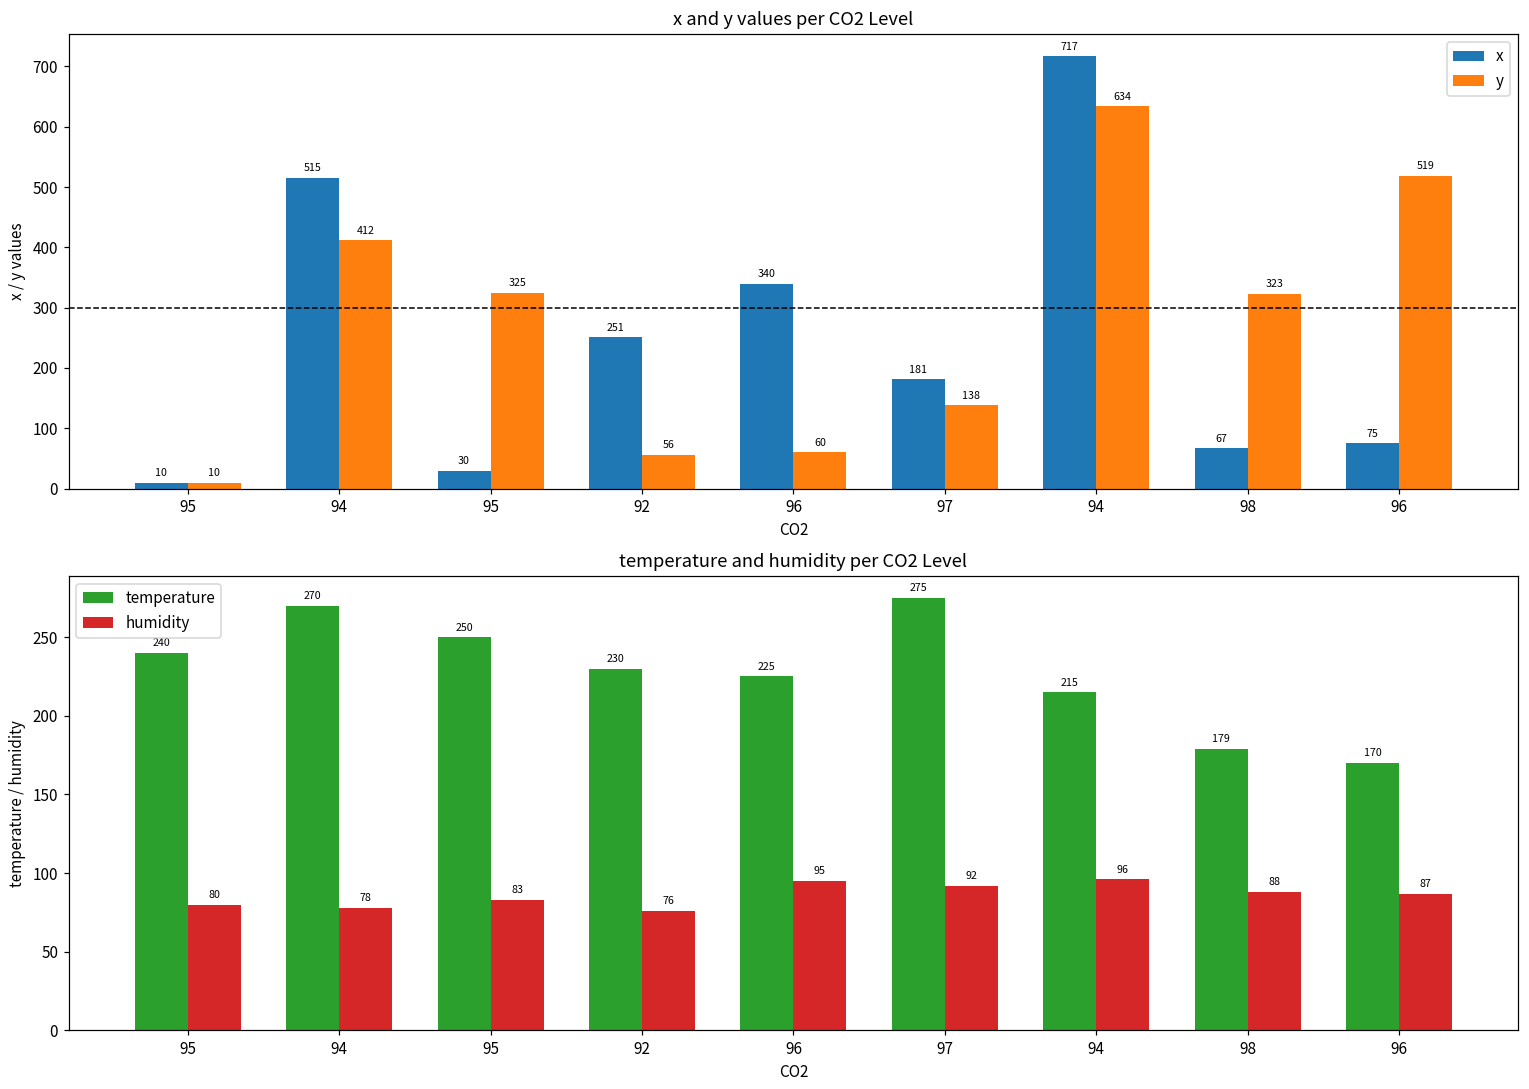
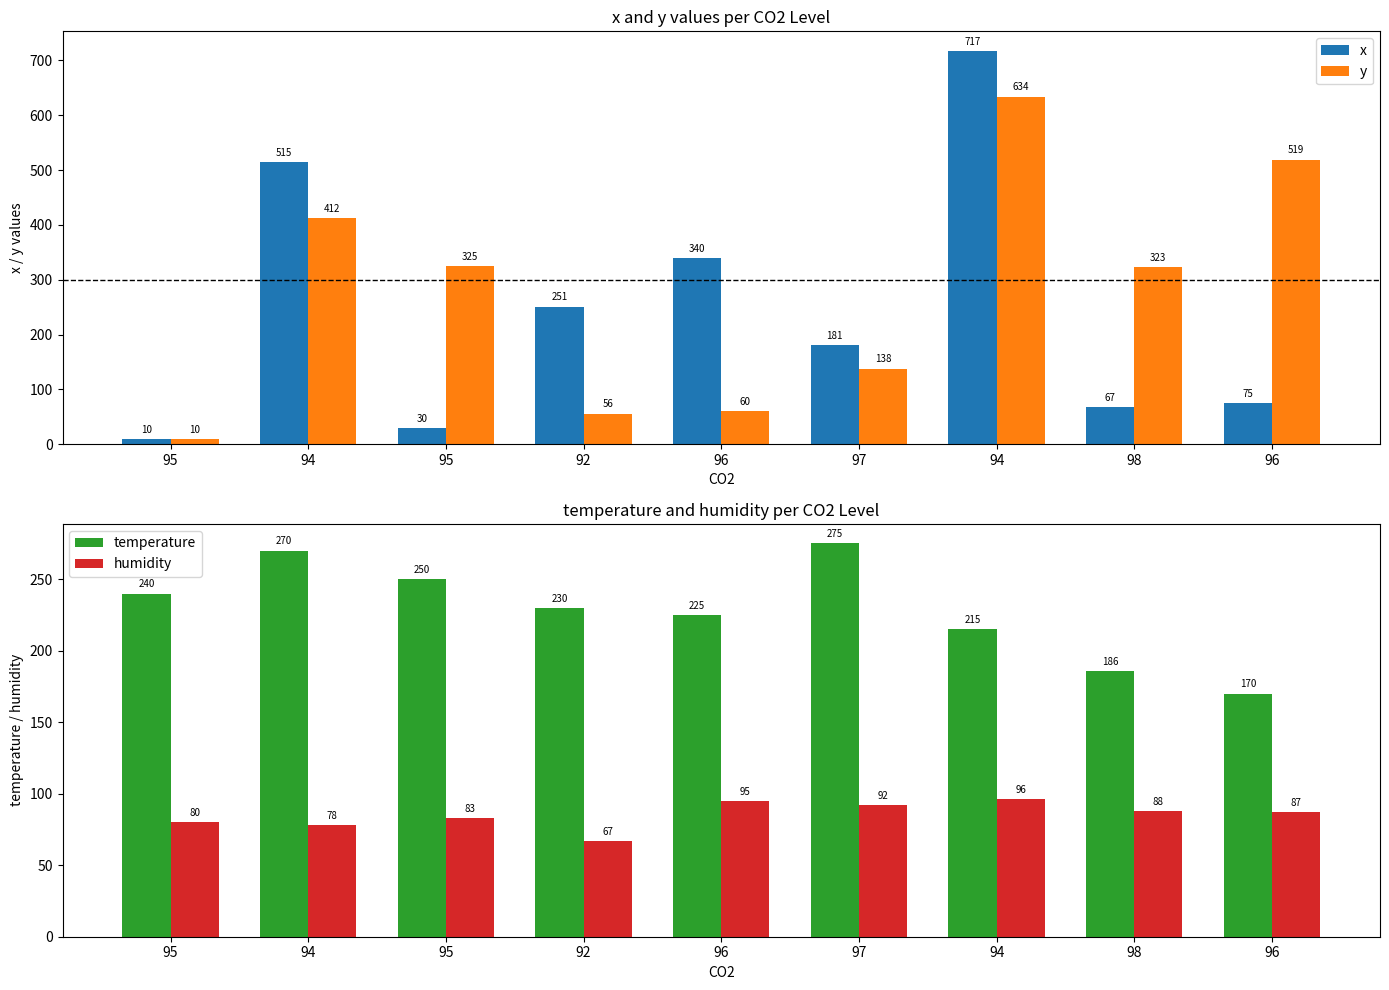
  {
    "x and y values per CO2 Level": {
      "x": {
        "92": 251,
        "97": 181,
        "98": 67
      },
      "y": {
        "92": 56,
        "97": 138,
        "98": 323
      }
    },
    "temperature and humidity per CO2 Level": {
      "temperature": {
        "92": 230,
        "97": 275,
-       "98": 179
+       "98": 186
      },
      "humidity": {
-       "92": 76,
+       "92": 67,
        "97": 92,
        "98": 88
      }
    }
  }
